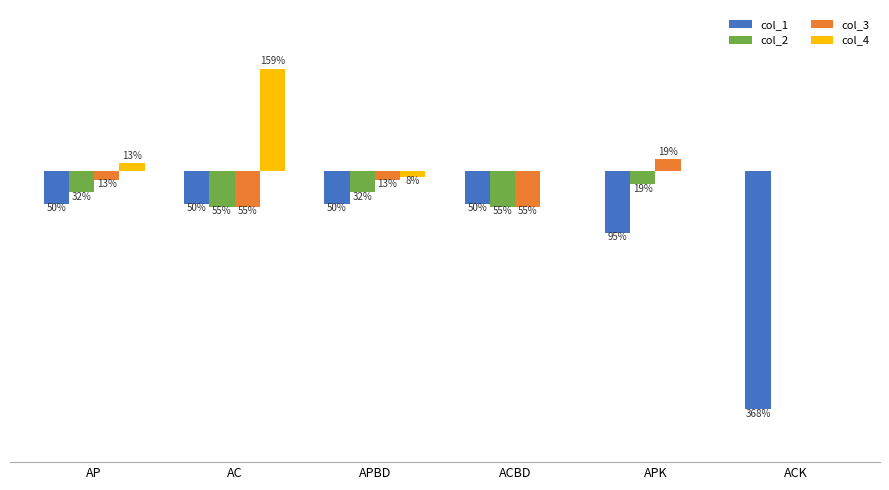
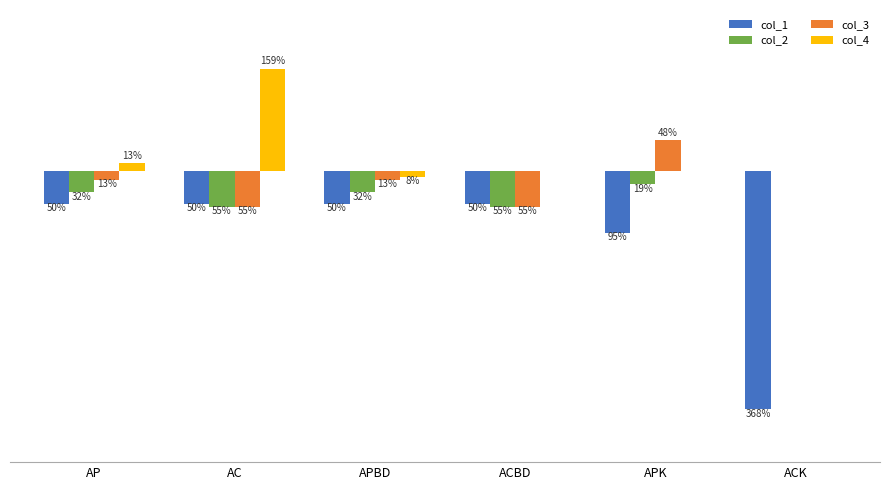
  {
    "col_3": {
-     "APK": "19%"
+     "APK": "48%"
    },
    "col_4": {
      "AP": "13%",
      "AC": "159%"
    }
  }
